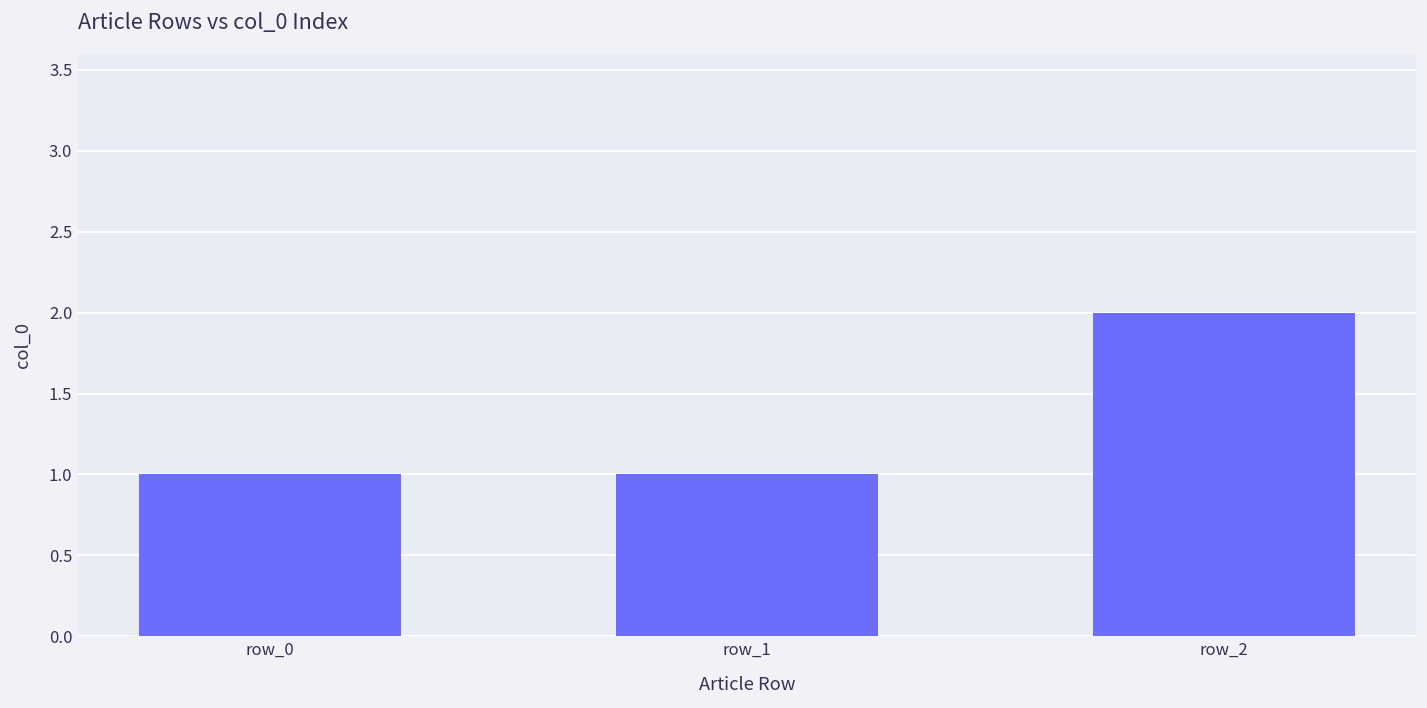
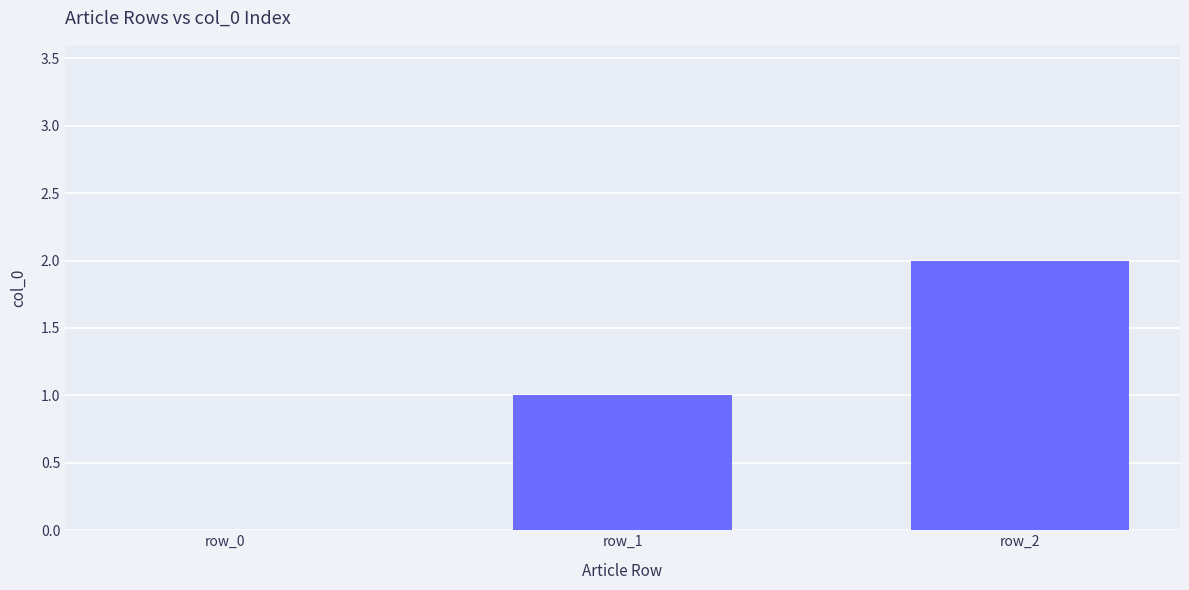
  {
-   "row_0": 1,
+   "row_0": 0,
    "row_1": 1,
    "row_2": 2
  }
